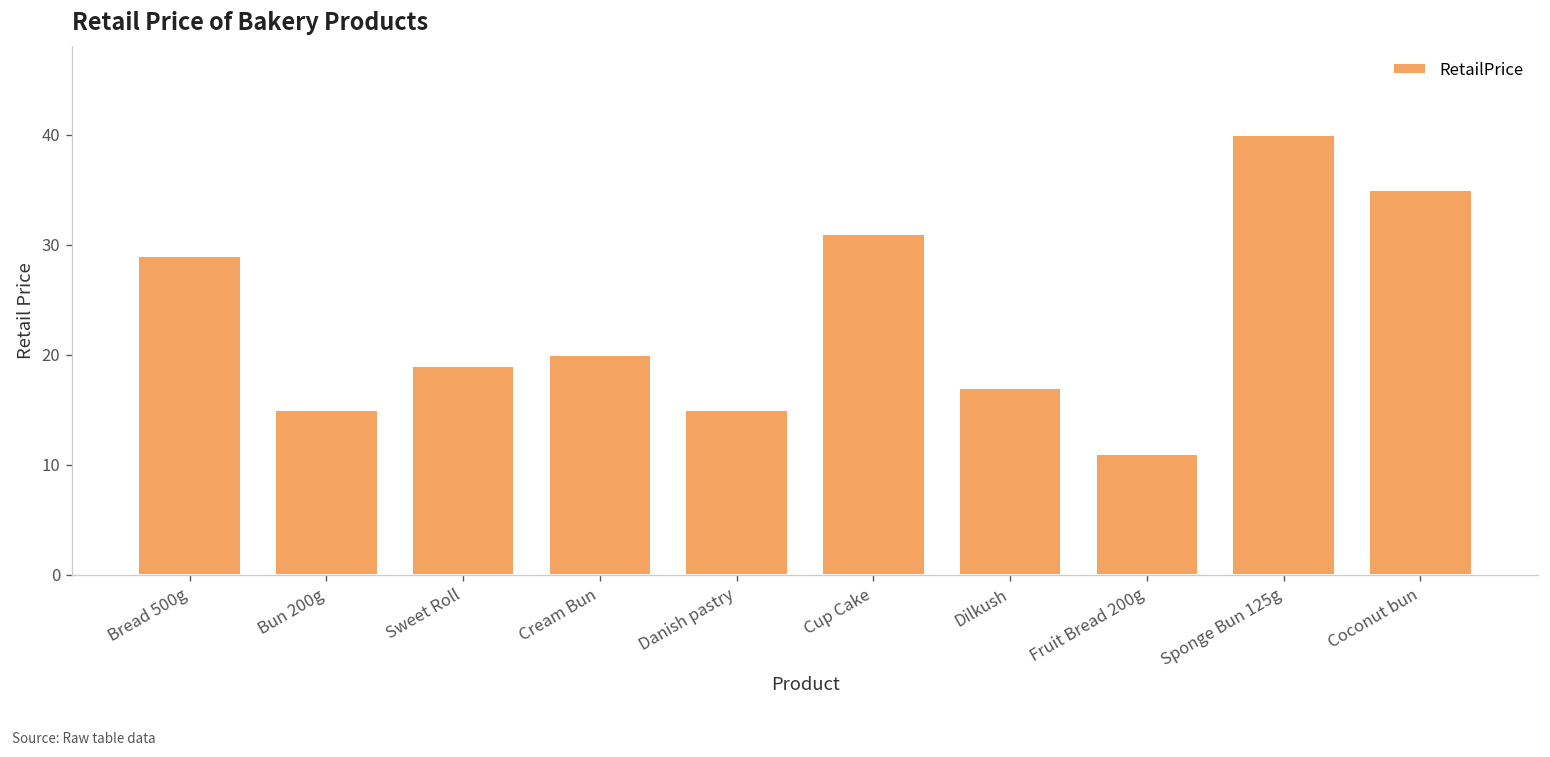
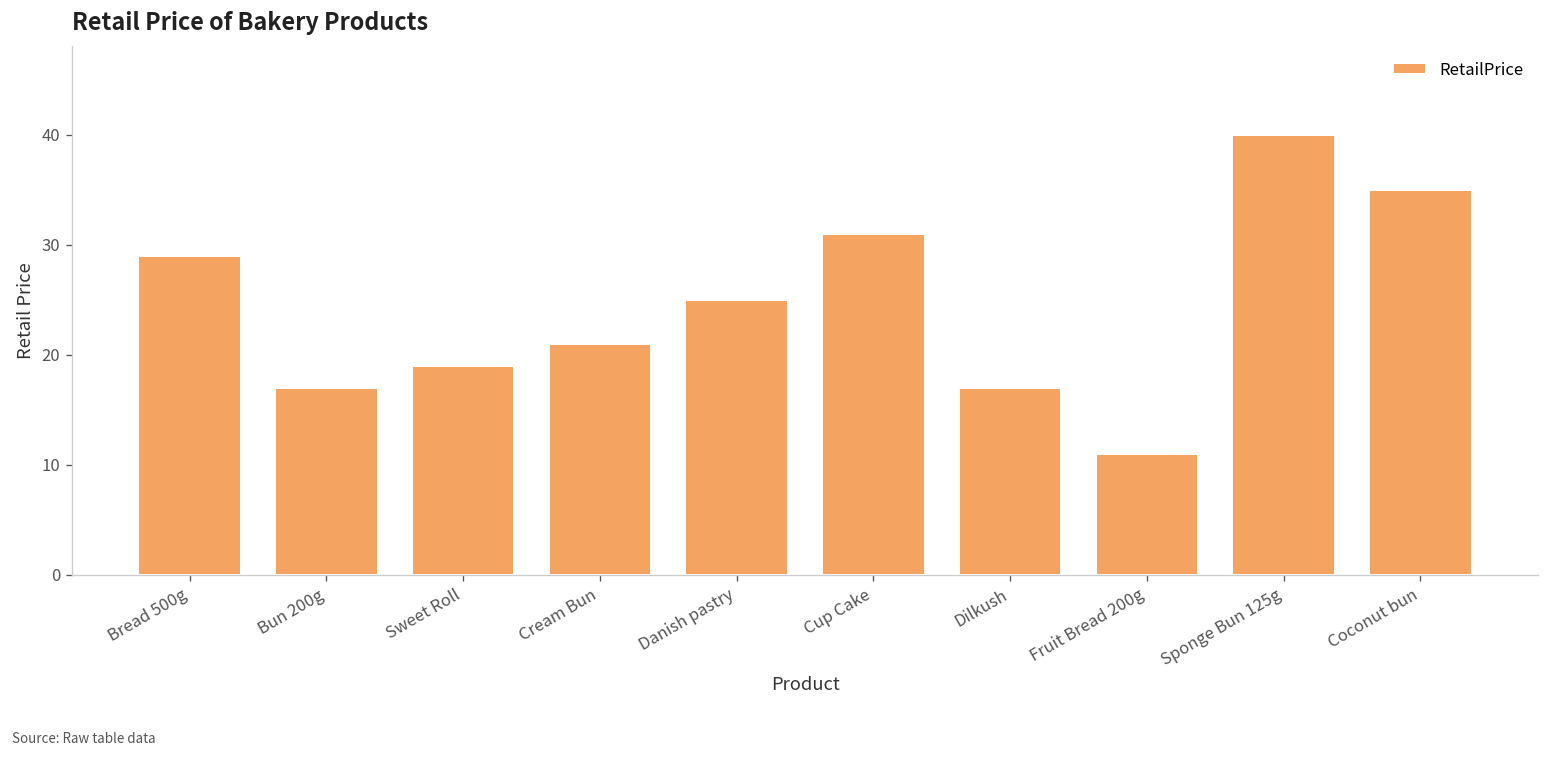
  {
    "Bread 500g": 29,
-   "Bun 200g": 15,
+   "Bun 200g": 17,
    "Sweet Roll": 19,
-   "Cream Bun": 20,
-   "Danish pastry": 15,
+   "Cream Bun": 21,
+   "Danish pastry": 25,
    "Cup Cake": 31,
    "Dilkush": 17,
    "Fruit Bread 200g": 11,
    "Sponge Bun 125g": 40,
    "Coconut bun": 35
  }
